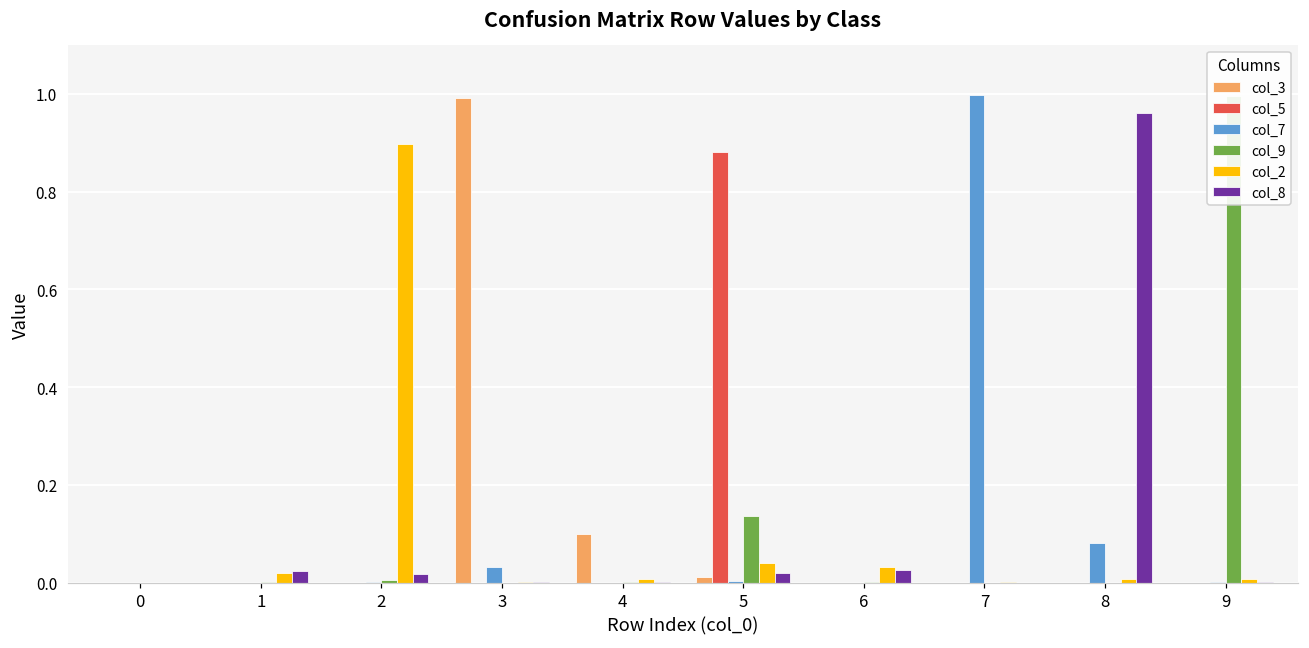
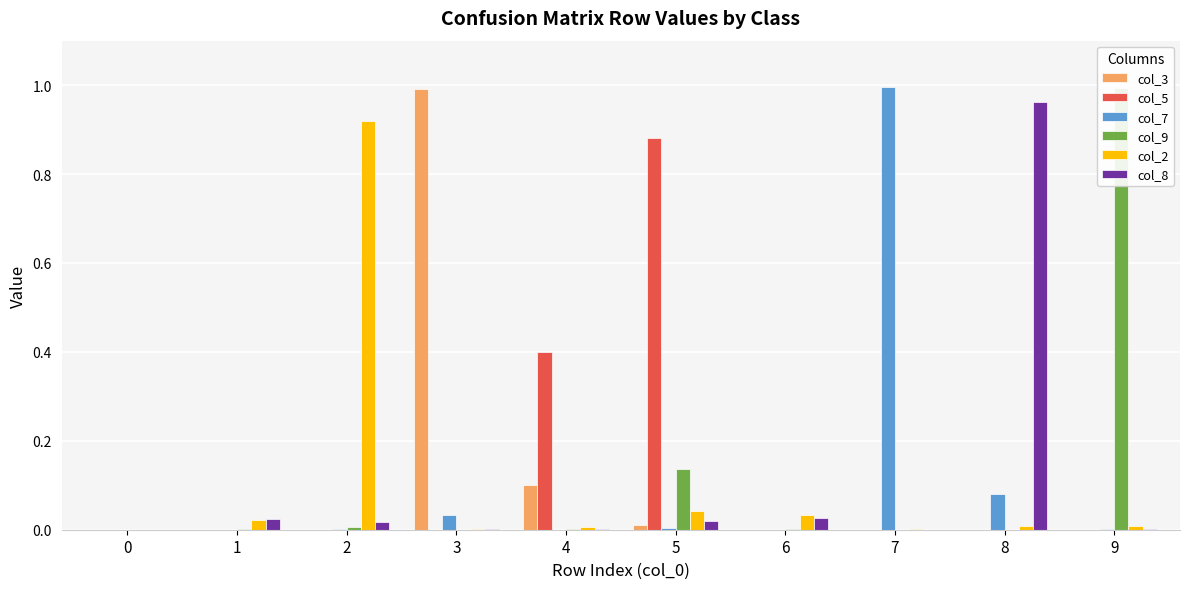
  {
    "col_3": {
      "0": 0.00,
      "3": 0.99,
      "4": 0.10,
      "5": 0.01,
      "7": 0.00,
      "8": 0.00,
      "9": 0.00
    },
    "col_5": {
      "1": 0.0,
      "2": 0.0,
-     "4": 0.0,
+     "4": 0.4,
      "5": 0.88,
      "6": 0.0,
      "7": 0.0,
      "8": 0.0,
      "9": 0.0
    },
    "col_7": {
      "1": 0.00,
      "3": 0.03,
      "6": 0.00,
      "7": 1.00,
      "8": 0.08
    },
    "col_9": {
      "2": 0.01,
      "3": 0.00,
      "5": 0.14
    },
    "col_2": {
      "0": 0.00,
      "1": 0.02,
-     "2": 0.90,
+     "2": 0.92,
      "4": 0.01,
      "5": 0.04,
      "6": 0.03,
      "8": 0.01,
      "9": 0.01
    },
    "col_8": {
      "0": 0.00,
      "1": 0.02,
      "2": 0.02,
      "5": 0.02,
      "6": 0.03,
      "8": 0.96
    }
  }
